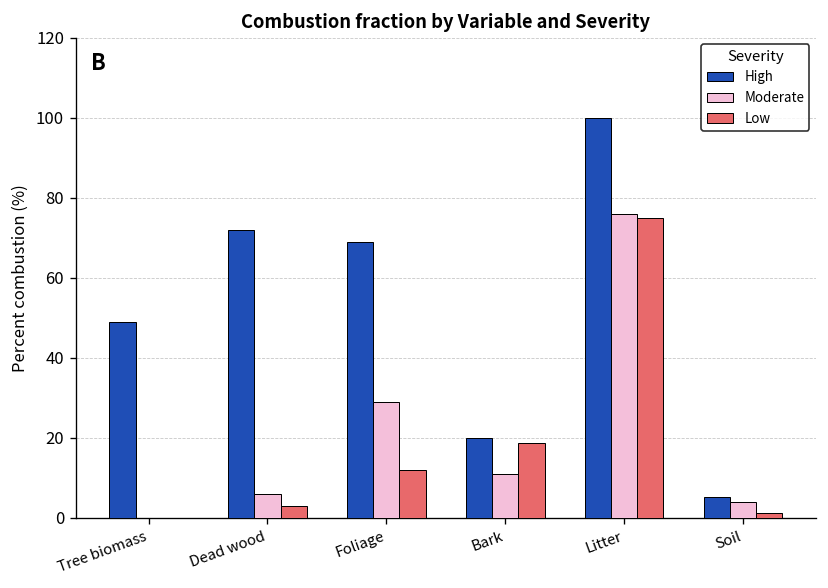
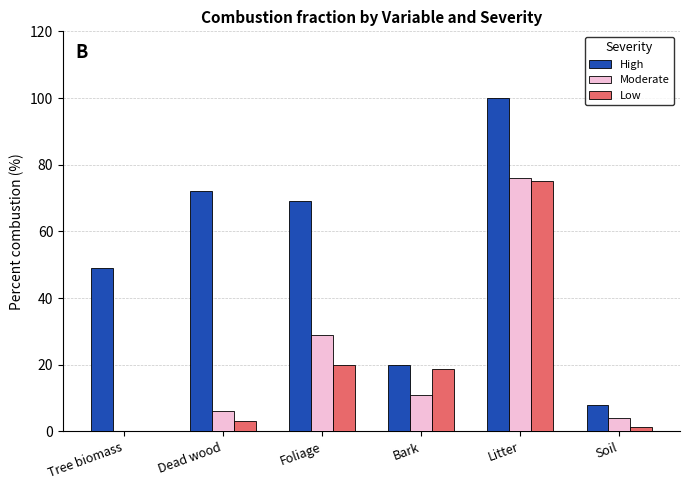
  {
    "High": {
      "Tree biomass": 49,
      "Dead wood": 72,
      "Foliage": 69,
      "Bark": 20,
      "Litter": 100,
-     "Soil": 5
+     "Soil": 8
    },
    "Moderate": {
      "Tree biomass": 0,
      "Dead wood": 6,
      "Foliage": 29,
      "Bark": 11,
      "Litter": 76,
      "Soil": 4
    },
    "Low": {
      "Tree biomass": 0,
      "Dead wood": 3,
-     "Foliage": 12,
+     "Foliage": 20,
      "Bark": 19,
      "Litter": 75,
      "Soil": 1
    }
  }
